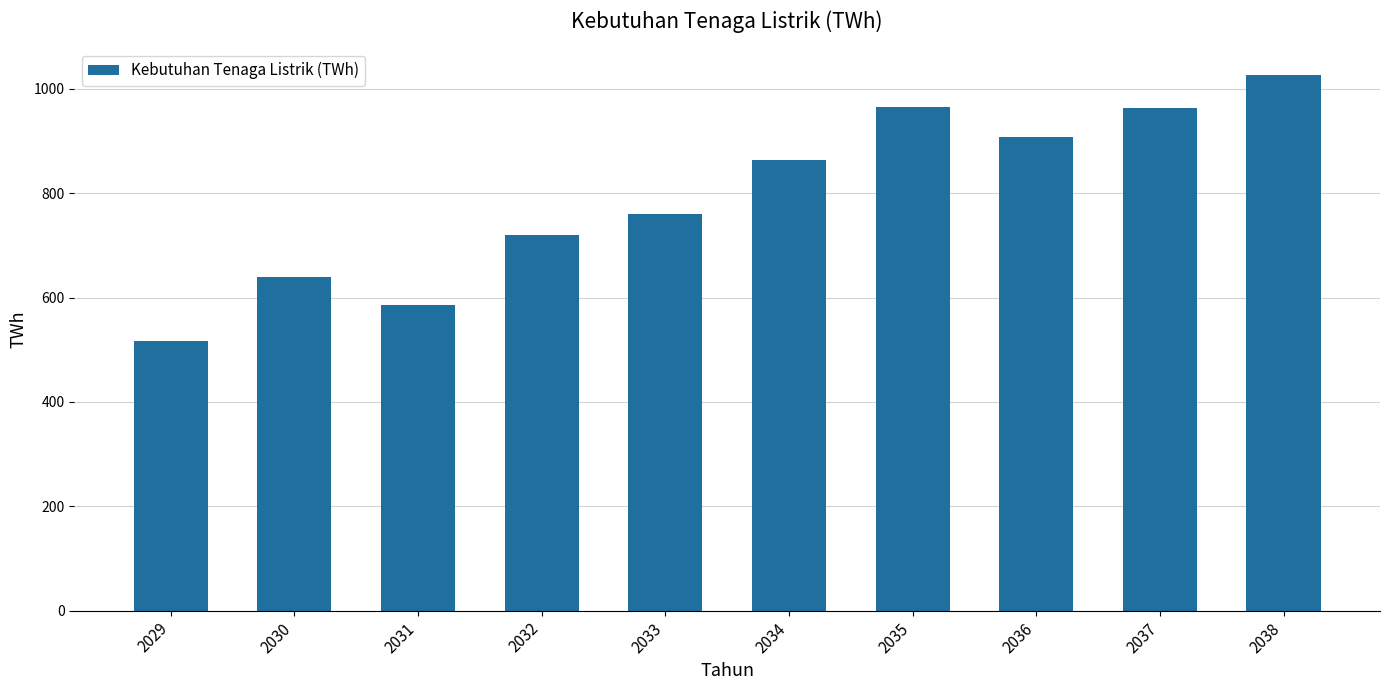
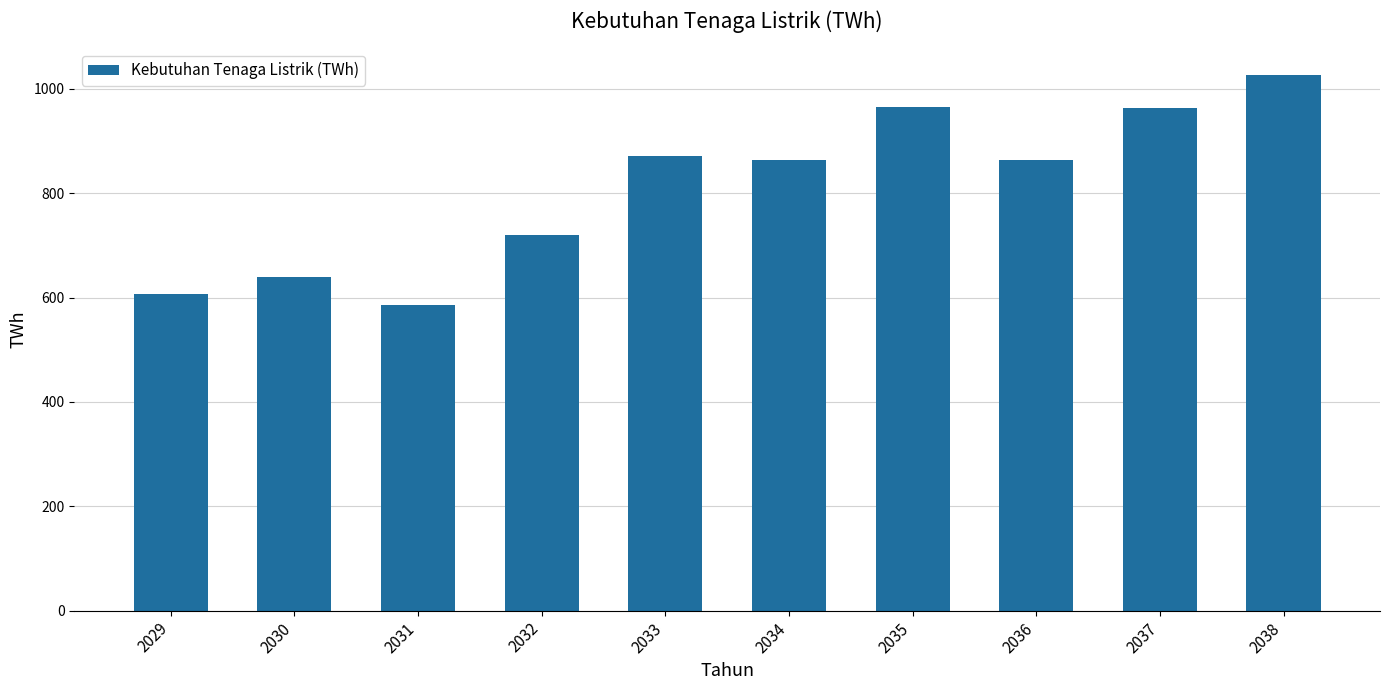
  {
-   "2029": 520,
+   "2029": 610,
    "2030": 640,
    "2031": 590,
    "2032": 720,
-   "2033": 760,
+   "2033": 870,
    "2034": 860,
    "2035": 970,
-   "2036": 910,
+   "2036": 860,
    "2037": 960,
    "2038": 1030
  }
